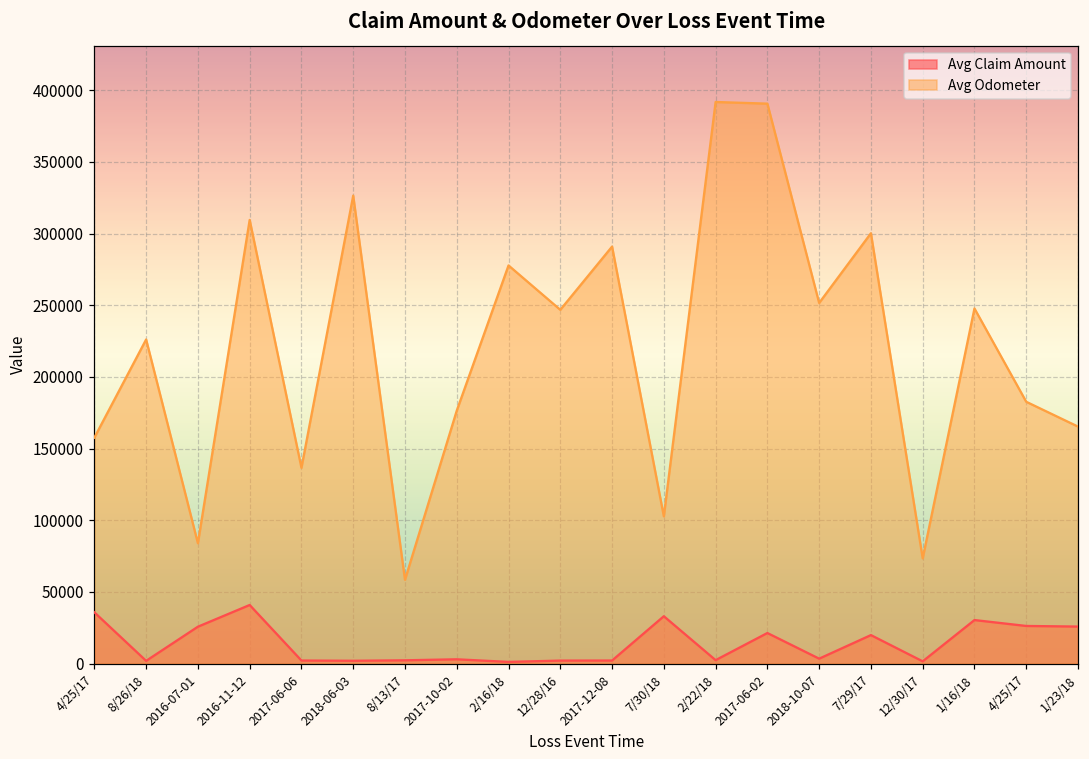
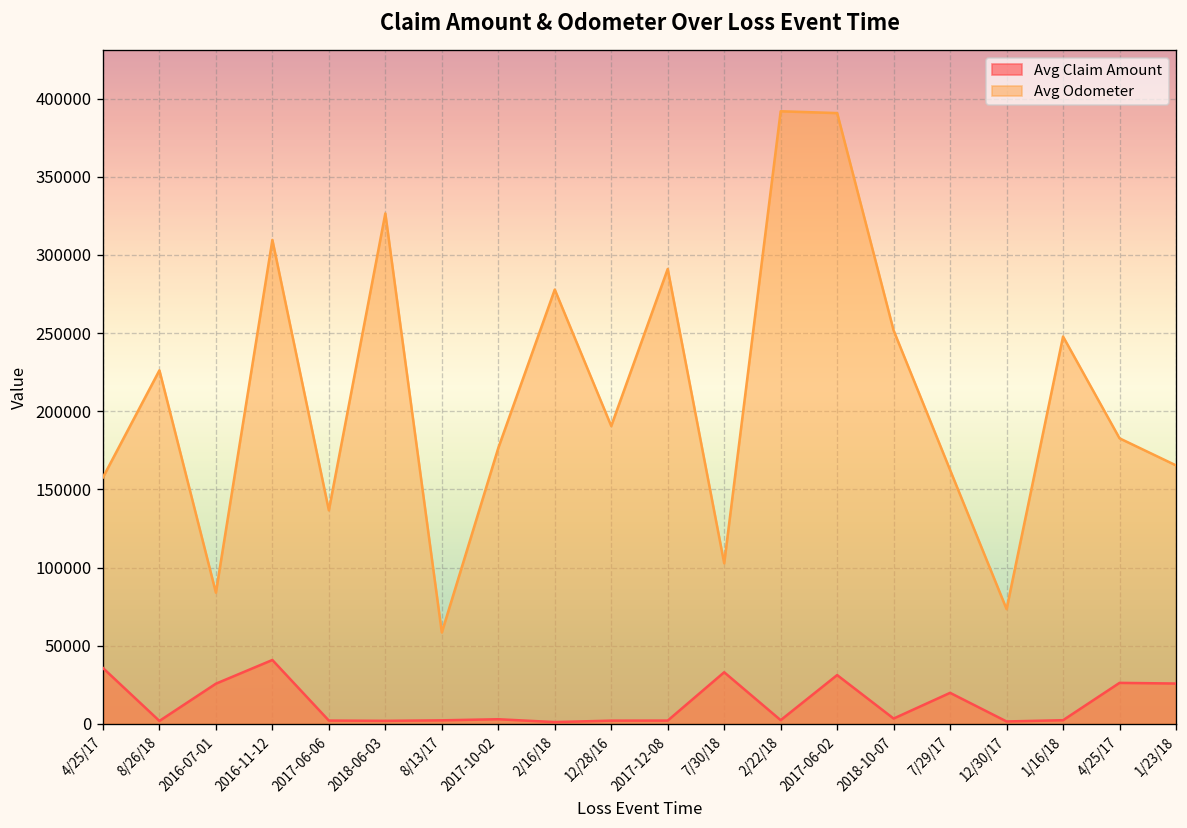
  {
    "Avg Claim Amount": {
      "8/26/18": 2000,
      "2016-07-01": 26000,
      "2016-11-12": 41000,
      "2017-06-06": 2000,
      "2018-06-03": 2000,
      "8/13/17": 2000,
      "2017-10-02": 3000,
      "2/16/18": 1000,
      "12/28/16": 2000,
      "2017-12-08": 2000,
      "7/30/18": 33000,
      "2/22/18": 2000,
-     "2017-06-02": 21000,
+     "2017-06-02": 31000,
      "2018-10-07": 3000,
      "7/29/17": 20000,
      "12/30/17": 2000,
-     "1/16/18": 30000,
+     "1/16/18": 2000,
      "1/23/18": 26000
    },
    "Avg Odometer": {
      "8/26/18": 226000,
      "2016-07-01": 84000,
      "2016-11-12": 310000,
      "2017-06-06": 137000,
      "2018-06-03": 327000,
      "8/13/17": 58000,
      "2017-10-02": 176000,
      "2/16/18": 278000,
-     "12/28/16": 247000,
+     "12/28/16": 191000,
      "2017-12-08": 291000,
      "7/30/18": 103000,
      "2/22/18": 392000,
      "2017-06-02": 391000,
      "2018-10-07": 252000,
-     "7/29/17": 300000,
+     "7/29/17": 162000,
      "12/30/17": 73000,
      "1/16/18": 248000,
      "1/23/18": 165000
    }
  }
